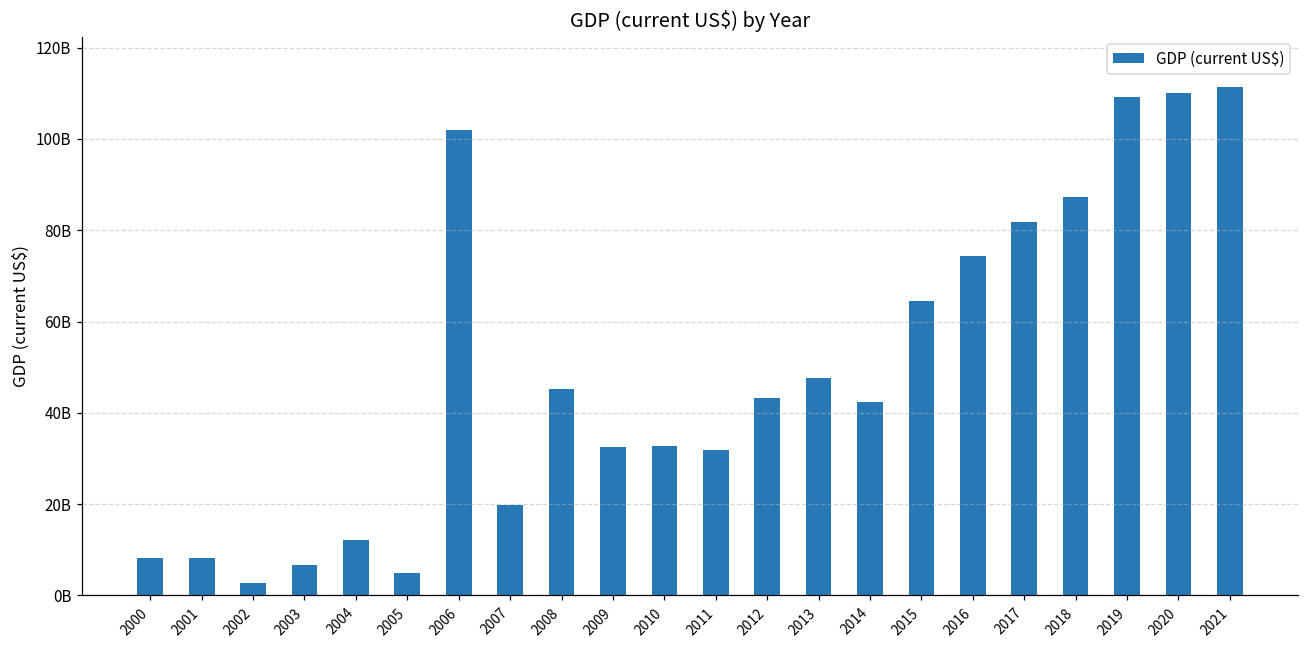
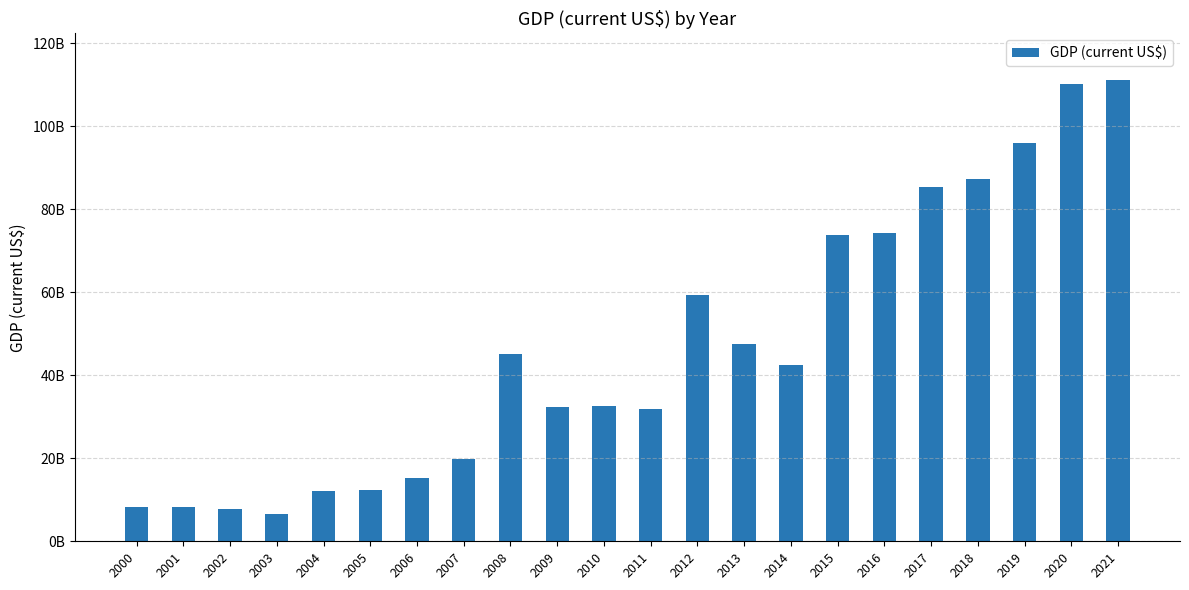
  {
    "2000": 8000000000,
    "2001": 8000000000,
-   "2002": 3000000000,
+   "2002": 8000000000,
    "2003": 7000000000,
    "2004": 12000000000,
-   "2005": 5000000000,
-   "2006": 102000000000,
+   "2005": 12000000000,
+   "2006": 15000000000,
    "2007": 20000000000,
    "2008": 45000000000,
    "2009": 32000000000,
    "2010": 33000000000,
    "2011": 32000000000,
-   "2012": 43000000000,
+   "2012": 59000000000,
    "2013": 48000000000,
    "2014": 42000000000,
-   "2015": 65000000000,
+   "2015": 74000000000,
    "2016": 74000000000,
-   "2017": 82000000000,
+   "2017": 85000000000,
    "2018": 87000000000,
-   "2019": 109000000000,
+   "2019": 96000000000,
    "2020": 110000000000,
    "2021": 111000000000
  }
